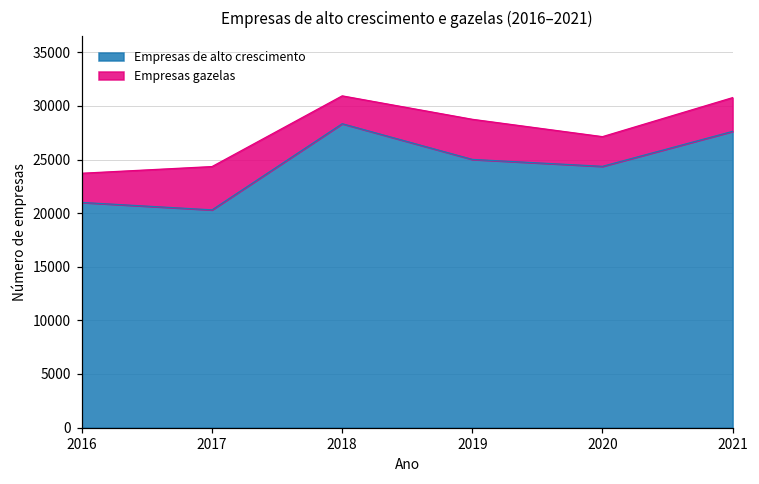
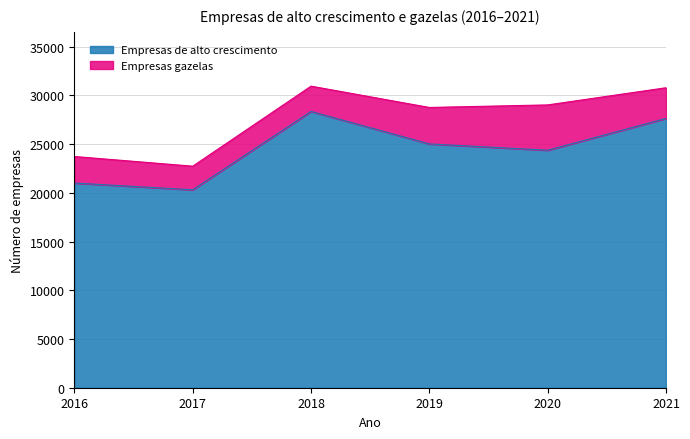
  {
    "Empresas de alto crescimento": {
      "2016": 21000,
      "2017": 20000,
      "2018": 28000,
      "2019": 25000,
      "2020": 24000,
      "2021": 28000
    },
    "Empresas gazelas": {
      "2016": 3000,
-     "2017": 4000,
+     "2017": 2000,
      "2018": 3000,
      "2019": 4000,
-     "2020": 3000,
+     "2020": 5000,
      "2021": 3000
    }
  }
